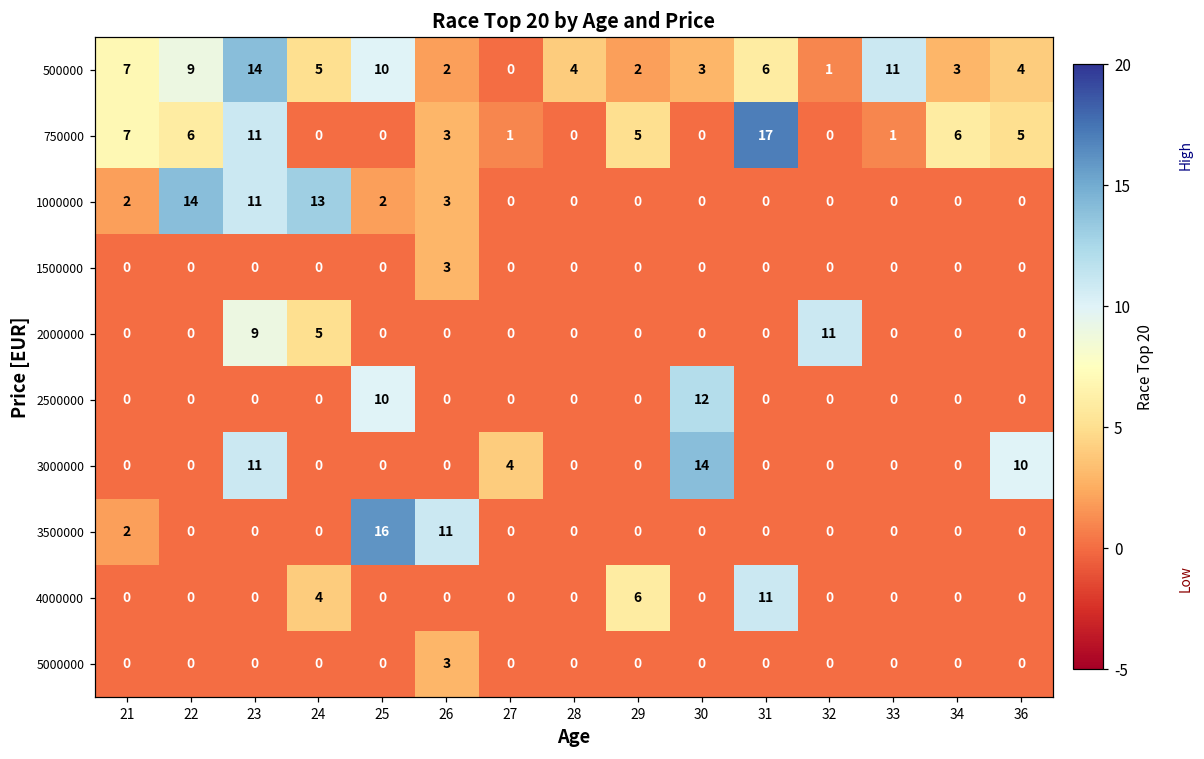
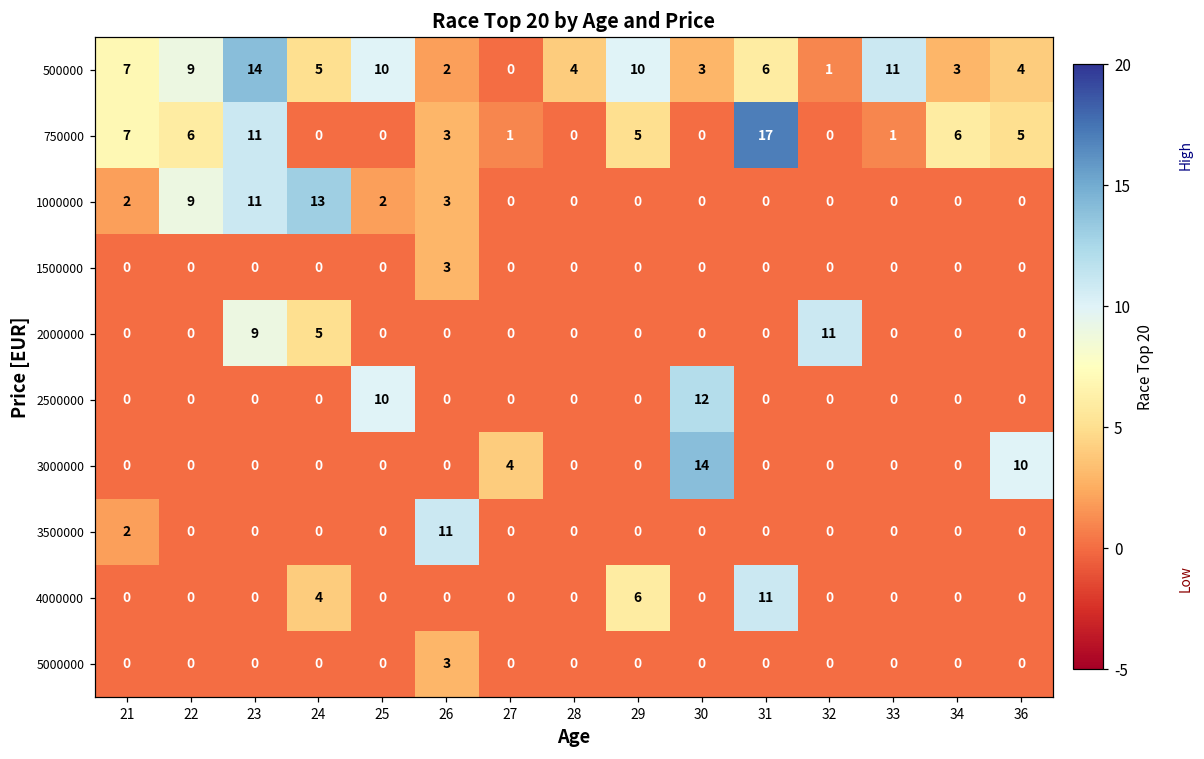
  {
    "500000": {
      "21": 7,
      "22": 9,
      "23": 14,
      "24": 5,
      "25": 10,
      "26": 2,
      "27": 0,
      "28": 4,
-     "29": 2,
+     "29": 10,
      "30": 3,
      "31": 6,
      "32": 1,
      "33": 11,
      "34": 3,
      "36": 4
    },
    "750000": {
      "21": 7,
      "22": 6,
      "23": 11,
      "24": 0,
      "25": 0,
      "26": 3,
      "27": 1,
      "28": 0,
      "29": 5,
      "30": 0,
      "31": 17,
      "32": 0,
      "33": 1,
      "34": 6,
      "36": 5
    },
    "1000000": {
      "21": 2,
-     "22": 14,
+     "22": 9,
      "23": 11,
      "24": 13,
      "25": 2,
      "26": 3,
      "27": 0,
      "28": 0,
      "29": 0,
      "30": 0,
      "31": 0,
      "32": 0,
      "33": 0,
      "34": 0,
      "36": 0
    },
    "1500000": {
      "21": 0,
      "22": 0,
      "23": 0,
      "24": 0,
      "25": 0,
      "26": 3,
      "27": 0,
      "28": 0,
      "29": 0,
      "30": 0,
      "31": 0,
      "32": 0,
      "33": 0,
      "34": 0,
      "36": 0
    },
    "2000000": {
      "21": 0,
      "22": 0,
      "23": 9,
      "24": 5,
      "25": 0,
      "26": 0,
      "27": 0,
      "28": 0,
      "29": 0,
      "30": 0,
      "31": 0,
      "32": 11,
      "33": 0,
      "34": 0,
      "36": 0
    },
    "2500000": {
      "21": 0,
      "22": 0,
      "23": 0,
      "24": 0,
      "25": 10,
      "26": 0,
      "27": 0,
      "28": 0,
      "29": 0,
      "30": 12,
      "31": 0,
      "32": 0,
      "33": 0,
      "34": 0,
      "36": 0
    },
    "3000000": {
      "21": 0,
      "22": 0,
-     "23": 11,
+     "23": 0,
      "24": 0,
      "25": 0,
      "26": 0,
      "27": 4,
      "28": 0,
      "29": 0,
      "30": 14,
      "31": 0,
      "32": 0,
      "33": 0,
      "34": 0,
      "36": 10
    },
    "3500000": {
      "21": 2,
      "22": 0,
      "23": 0,
      "24": 0,
-     "25": 16,
+     "25": 0,
      "26": 11,
      "27": 0,
      "28": 0,
      "29": 0,
      "30": 0,
      "31": 0,
      "32": 0,
      "33": 0,
      "34": 0,
      "36": 0
    },
    "4000000": {
      "21": 0,
      "22": 0,
      "23": 0,
      "24": 4,
      "25": 0,
      "26": 0,
      "27": 0,
      "28": 0,
      "29": 6,
      "30": 0,
      "31": 11,
      "32": 0,
      "33": 0,
      "34": 0,
      "36": 0
    },
    "5000000": {
      "21": 0,
      "22": 0,
      "23": 0,
      "24": 0,
      "25": 0,
      "26": 3,
      "27": 0,
      "28": 0,
      "29": 0,
      "30": 0,
      "31": 0,
      "32": 0,
      "33": 0,
      "34": 0,
      "36": 0
    }
  }
